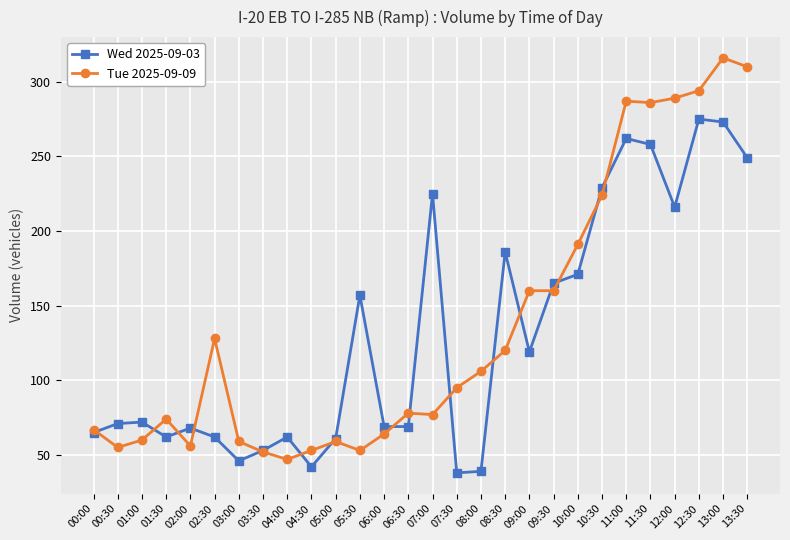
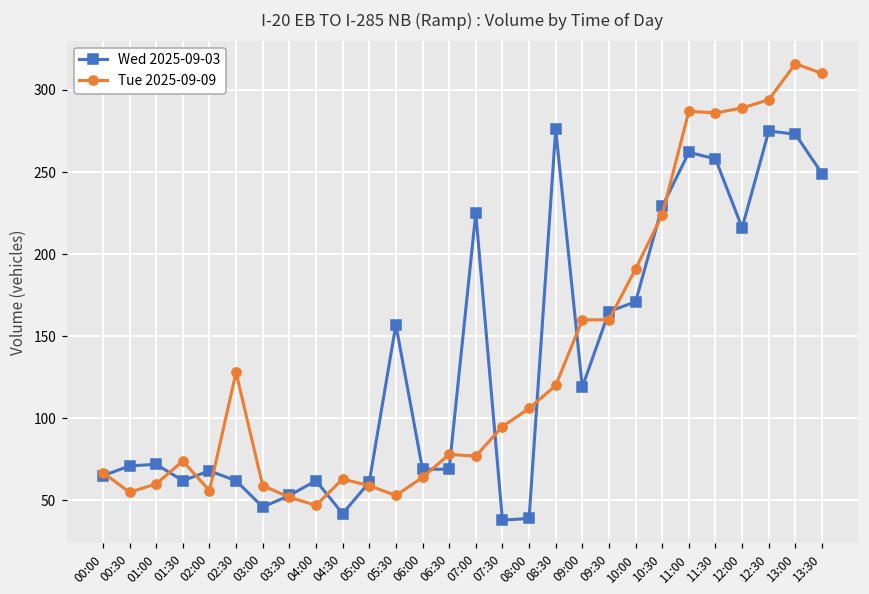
  {
    "Wed 2025-09-03": {
      "00:00": 65,
      "00:30": 71,
      "01:00": 72,
      "01:30": 62,
      "02:00": 68,
      "02:30": 62,
      "03:00": 46,
      "04:00": 62,
      "04:30": 42,
      "05:00": 61,
      "05:30": 157,
      "06:00": 69,
      "06:30": 69,
      "07:00": 225,
      "07:30": 38,
      "08:00": 39,
-     "08:30": 186,
+     "08:30": 276,
      "09:00": 119,
      "09:30": 165,
      "10:00": 171,
      "10:30": 229,
      "11:00": 262,
      "11:30": 258,
      "12:00": 216,
      "12:30": 275,
      "13:00": 273,
      "13:30": 249
    },
    "Tue 2025-09-09": {
      "00:00": 67,
      "00:30": 55,
      "01:00": 60,
      "01:30": 74,
      "02:00": 56,
      "02:30": 128,
      "03:00": 59,
      "04:00": 47,
-     "04:30": 53,
+     "04:30": 63,
      "05:00": 59,
      "05:30": 53,
      "06:00": 64,
      "06:30": 78,
      "07:00": 77,
      "07:30": 95,
      "08:00": 106,
      "08:30": 120,
      "09:00": 160,
      "09:30": 160,
      "10:00": 191,
      "10:30": 224,
      "11:00": 287,
      "11:30": 286,
      "12:00": 289,
      "12:30": 294,
      "13:00": 316,
      "13:30": 310
    }
  }
